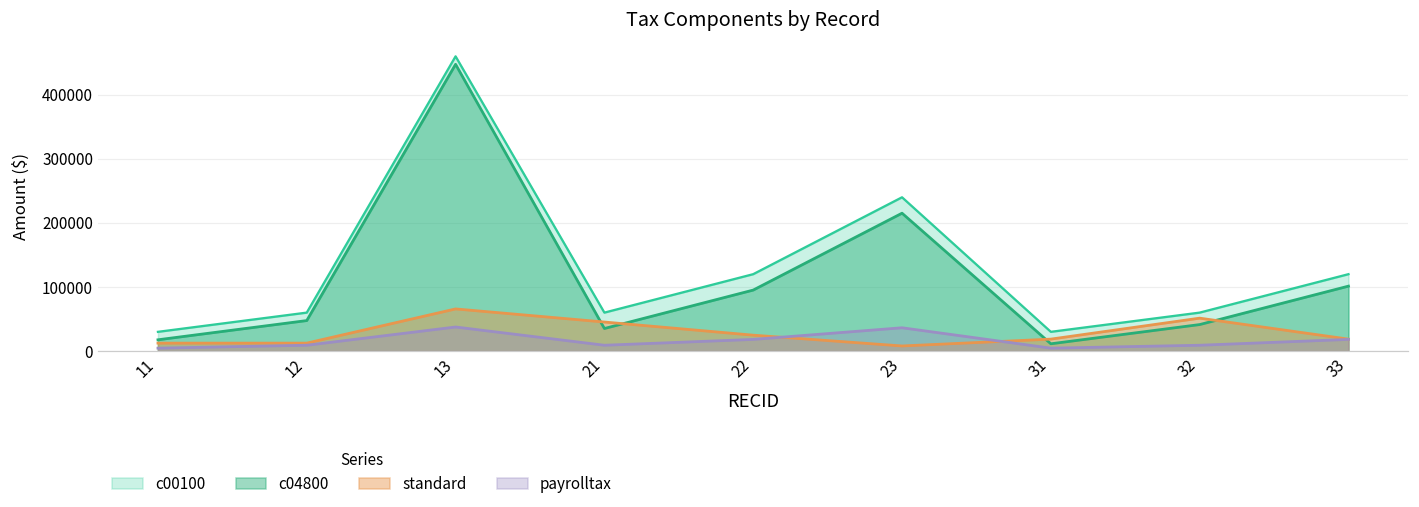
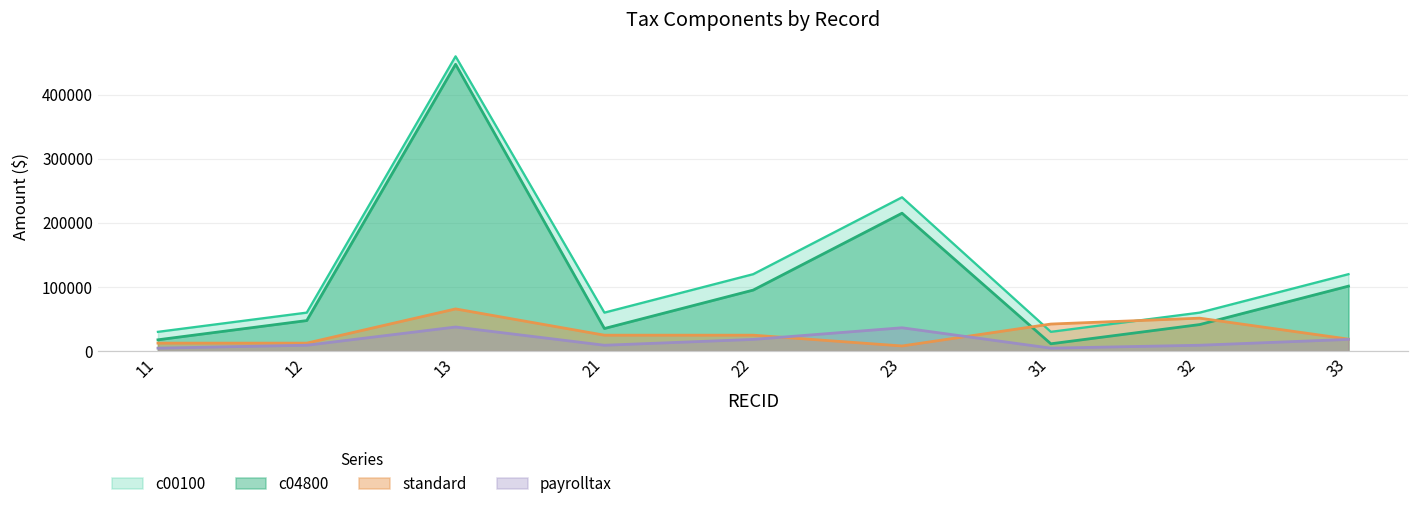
  {
    "standard": {
      "11": 10000,
      "13": 70000,
-     "21": 50000,
+     "21": 20000,
      "22": 20000,
      "23": 10000,
-     "31": 20000,
+     "31": 40000,
      "32": 50000
    }
  }
